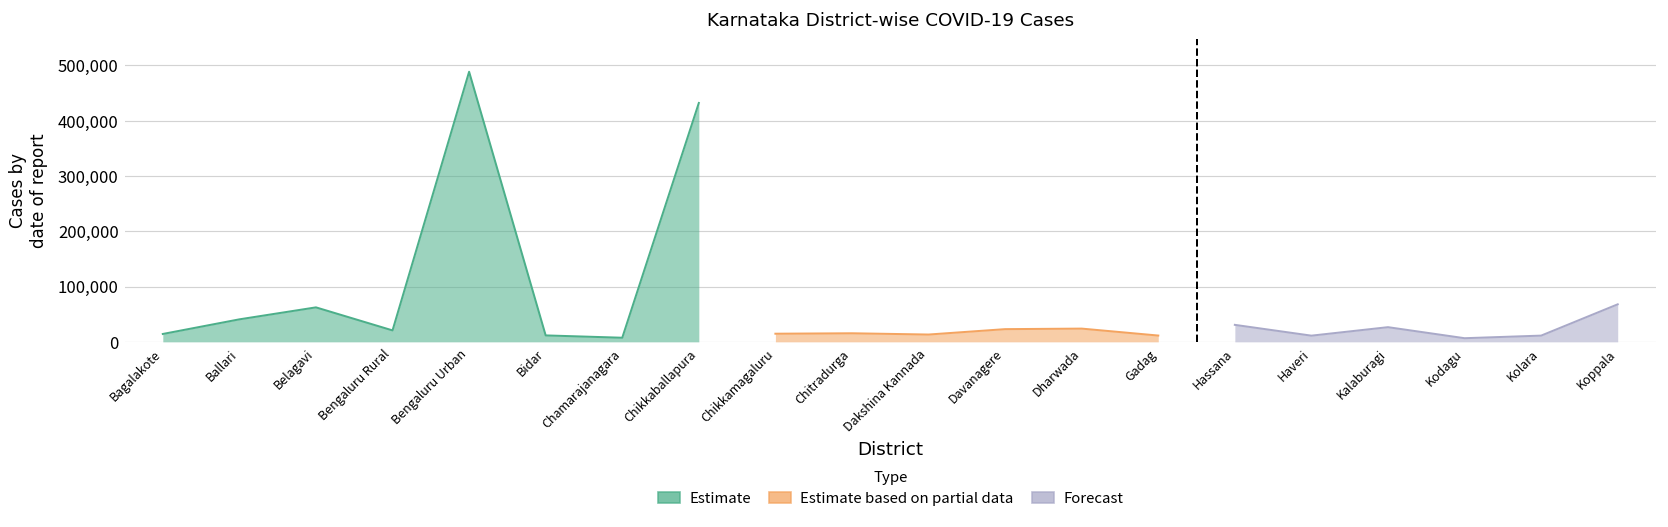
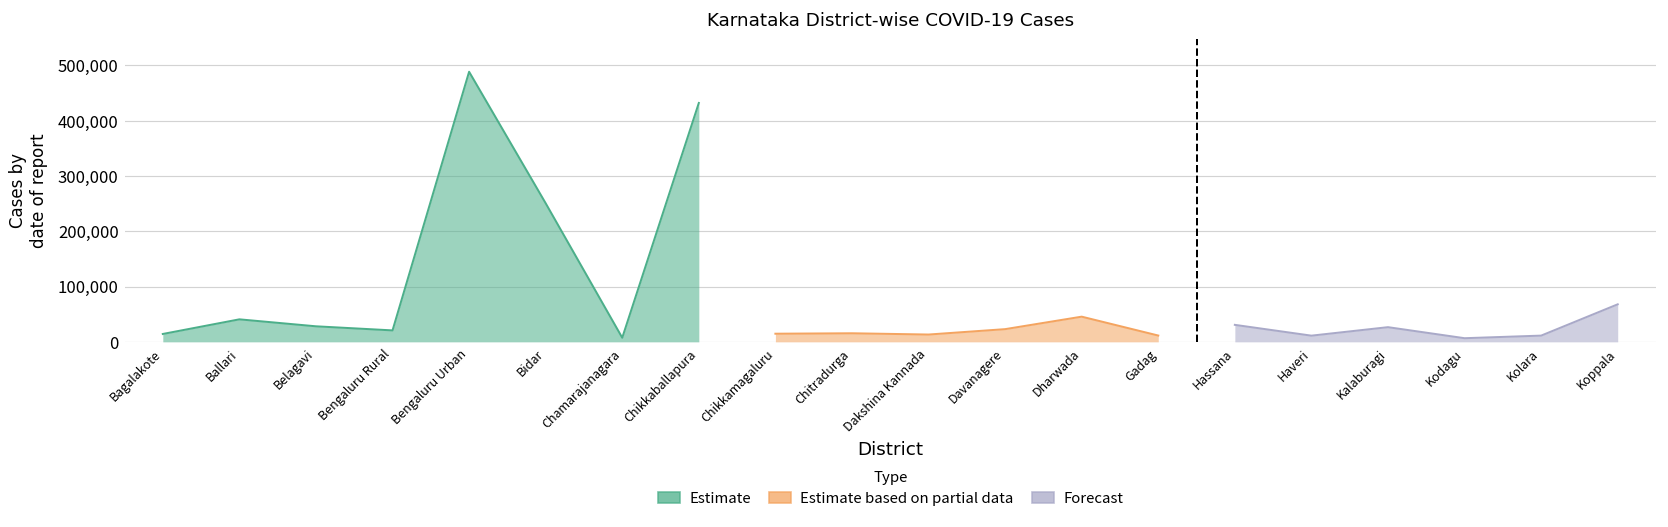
  {
    "Estimate": {
      "Bagalakote": "10,000",
      "Ballari": "40,000",
-     "Belagavi": "60,000",
+     "Belagavi": "30,000",
      "Bengaluru Rural": "20,000",
      "Bengaluru Urban": "490,000",
-     "Bidar": "10,000",
+     "Bidar": "250,000",
      "Chamarajanagara": "10,000",
      "Chikkaballapura": "430,000"
    },
    "Estimate based on partial data": {
      "Chikkamagaluru": "10,000",
      "Chitradurga": "20,000",
      "Dakshina Kannada": "10,000",
      "Davanagere": "20,000",
-     "Dharwada": "20,000",
+     "Dharwada": "50,000",
      "Gadag": "10,000"
    },
    "Forecast": {
      "Hassana": "30,000",
      "Haveri": "10,000",
      "Kalaburagi": "30,000",
      "Kodagu": "10,000",
      "Kolara": "10,000",
      "Koppala": "70,000"
    }
  }
